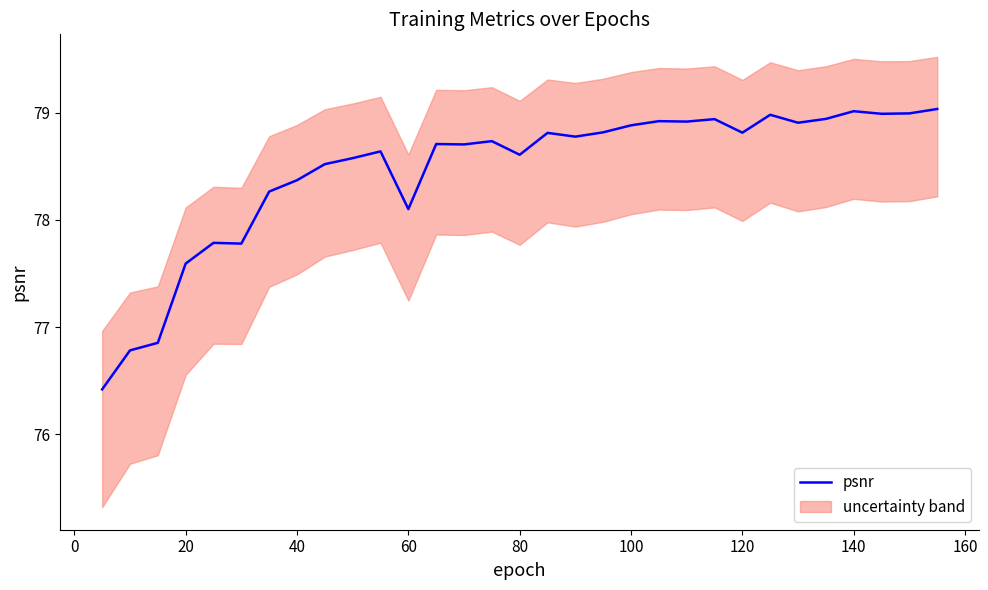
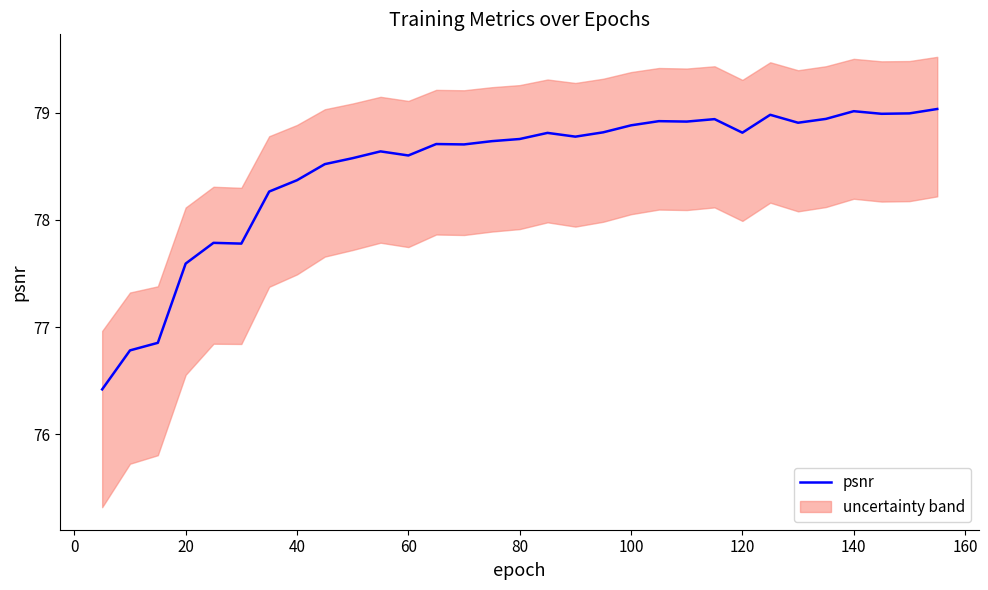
  {
    "psnr": {
      "20": 77.59,
      "40": 78.37,
-     "60": 78.10,
-     "80": 78.61,
+     "60": 78.60,
+     "80": 78.76,
      "100": 78.88,
      "120": 78.82,
      "140": 79.02
    }
  }
